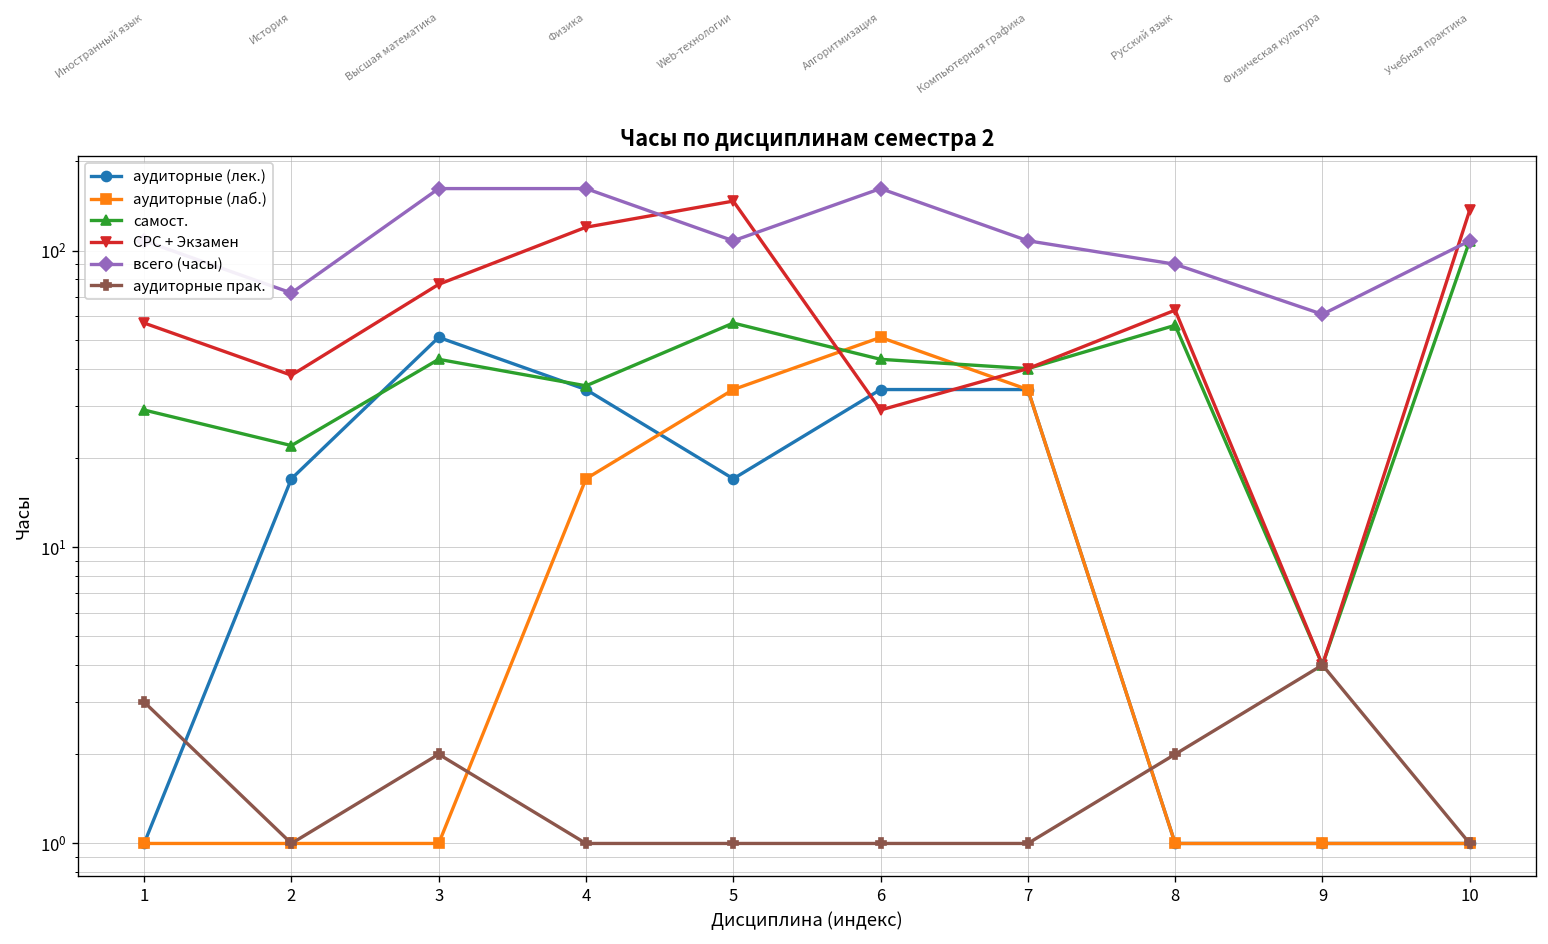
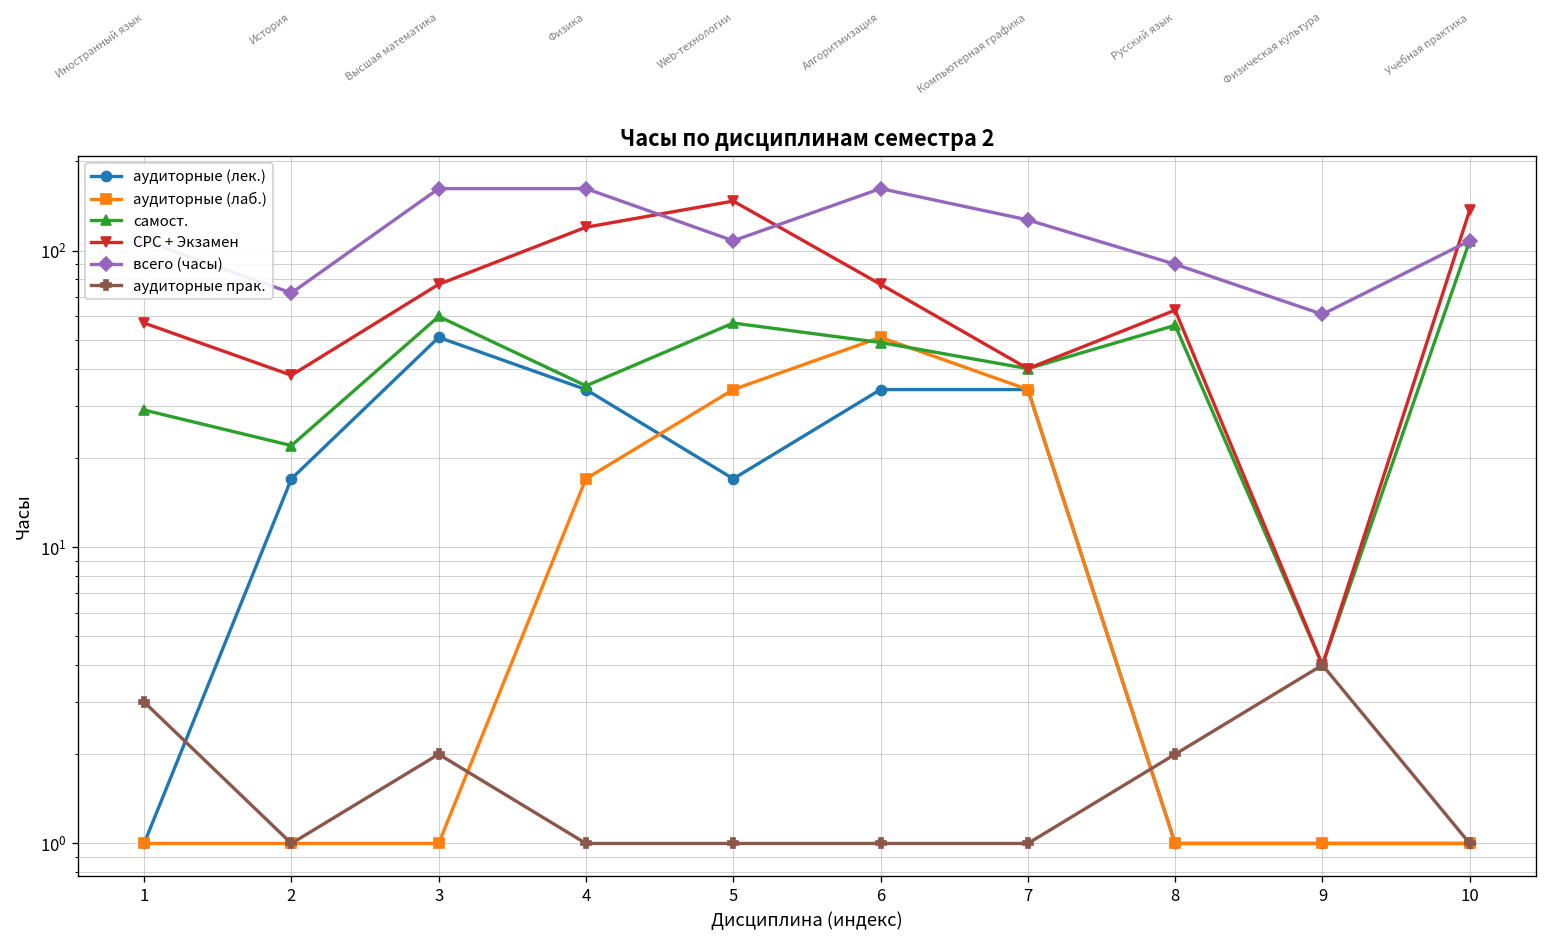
  {
    "аудиторные (лек.)": {
      "2": 17,
      "3": 51,
      "4": 34,
      "5": 17,
      "6": 34
    },
    "аудиторные (лаб.)": {
      "3": 1,
      "4": 17,
      "5": 34,
      "6": 51
    },
    "самост.": {
      "1": 29,
      "2": 22,
-     "3": 43,
+     "3": 60,
      "4": 35,
      "5": 57,
-     "6": 43,
+     "6": 49,
      "8": 56
    },
    "СРС + Экзамен": {
      "1": 57,
      "2": 38,
      "3": 77,
      "4": 120,
      "5": 150,
-     "6": 29,
+     "6": 77,
      "8": 63,
      "10": 140
    },
    "всего (часы)": {
      "2": 72,
      "3": 160,
      "4": 160,
      "5": 110,
      "6": 160,
-     "7": 110,
+     "7": 130,
      "8": 90,
      "9": 61
    },
    "аудиторные прак.": {
      "1": 3,
      "3": 2,
      "4": 1,
      "5": 1,
      "6": 1,
      "7": 1,
      "8": 2
    }
  }
